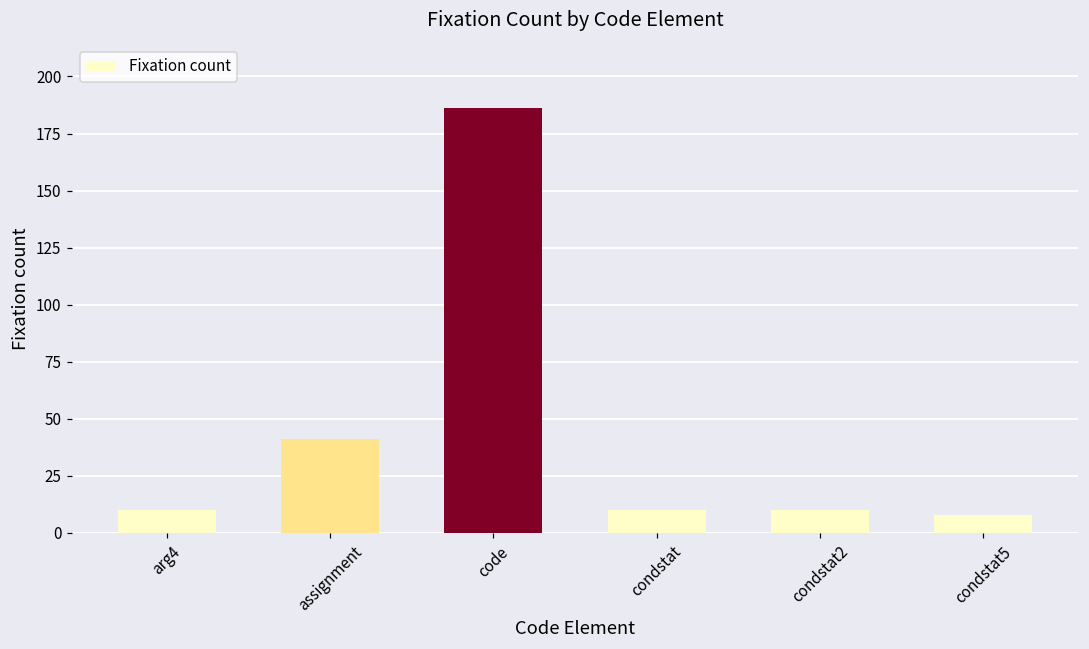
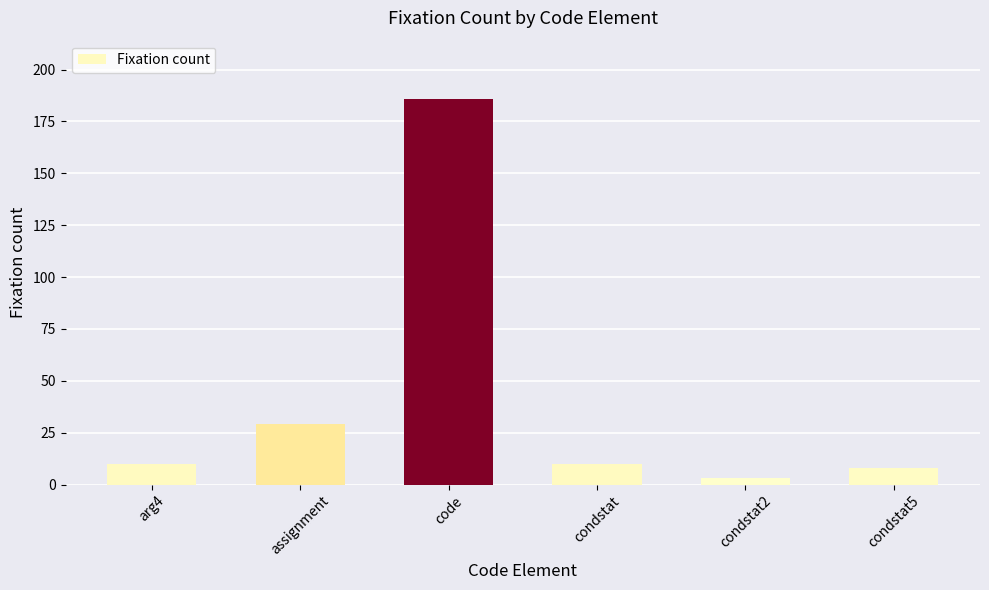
  {
    "arg4": 10,
-   "assignment": 41,
+   "assignment": 29,
    "code": 186,
    "condstat": 10,
-   "condstat2": 10,
+   "condstat2": 3,
    "condstat5": 8
  }
